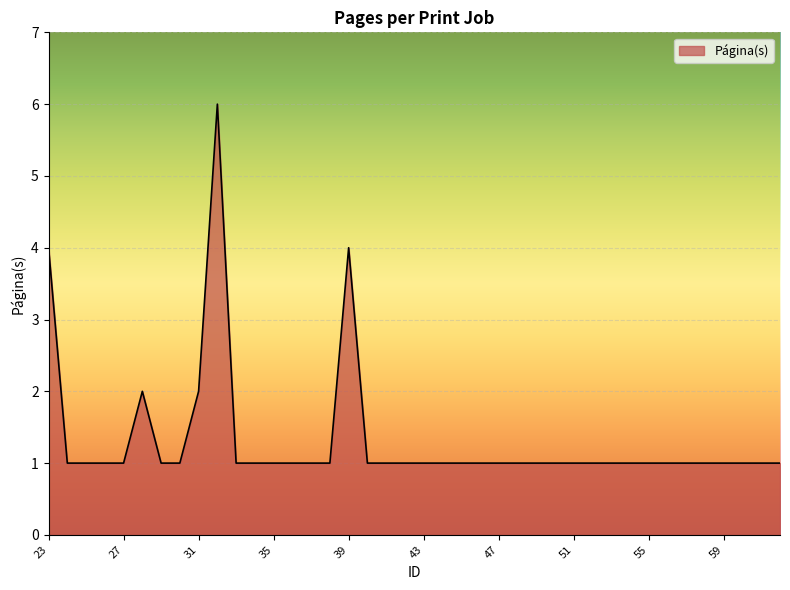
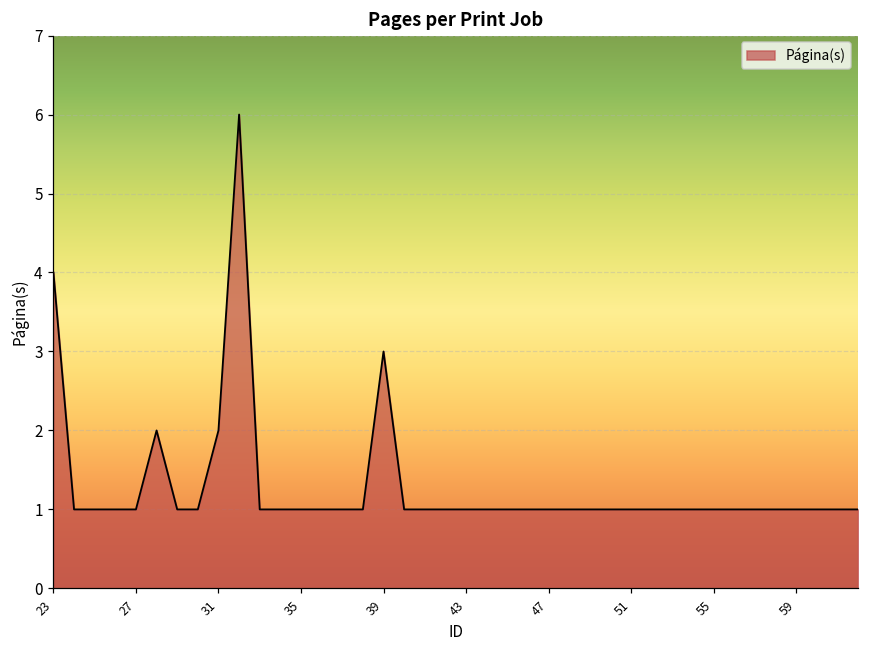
  {
    "23": 4,
    "27": 1,
    "31": 2,
    "35": 1,
-   "39": 4,
+   "39": 3,
    "43": 1,
    "47": 1,
    "51": 1,
    "55": 1,
    "59": 1
  }
